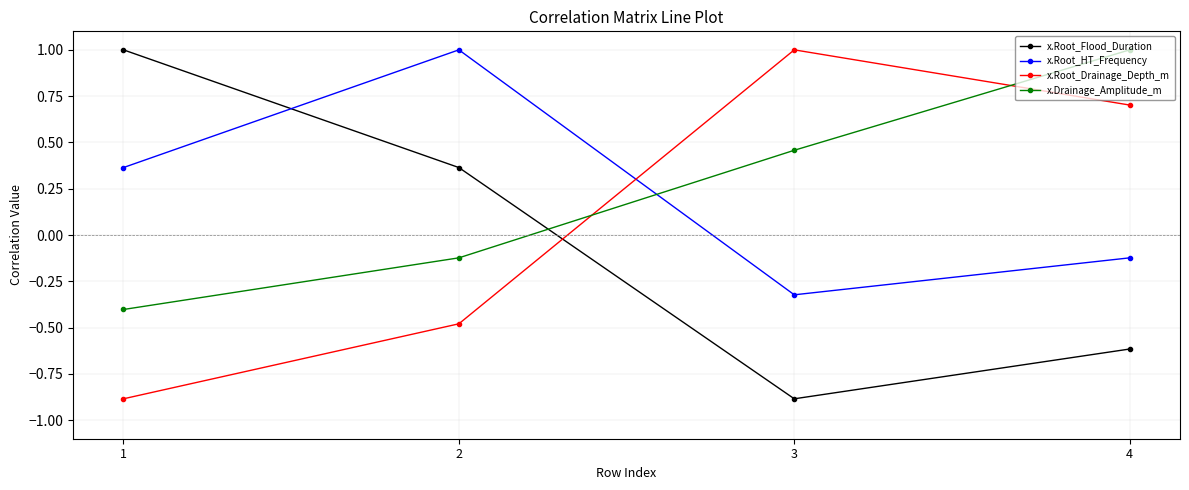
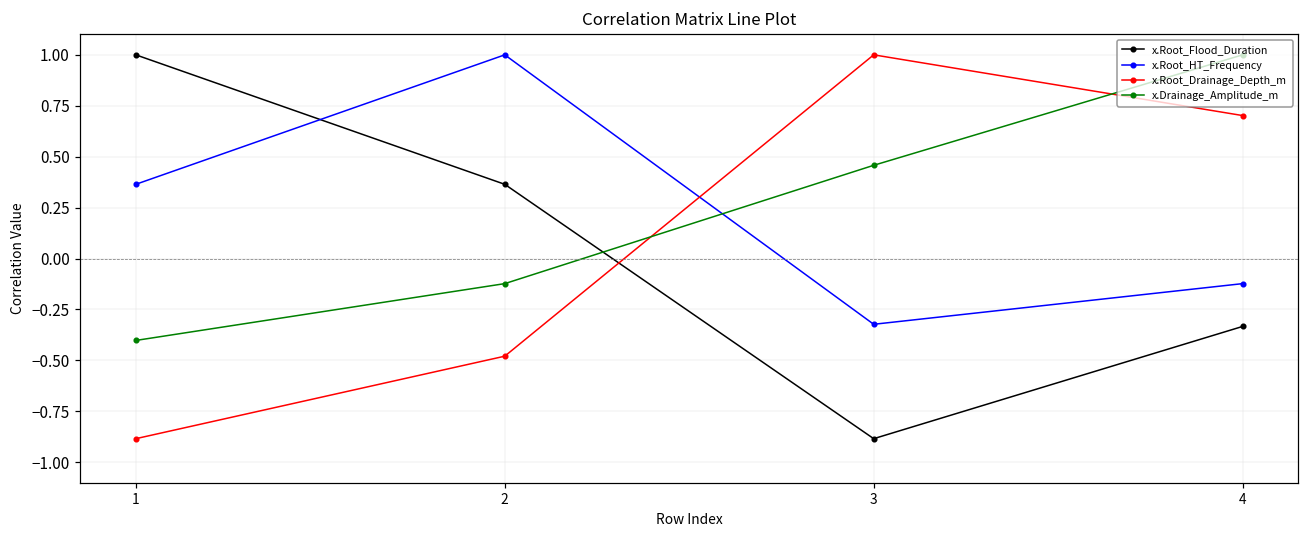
  {
    "x.Root_Flood_Duration": {
      "1": 1.00,
      "2": 0.36,
      "3": -0.88,
-     "4": -0.62
+     "4": -0.33
    },
    "x.Root_HT_Frequency": {
      "1": 0.36,
      "2": 1.00,
      "3": -0.32,
      "4": -0.12
    },
    "x.Root_Drainage_Depth_m": {
      "1": -0.88,
      "2": -0.48,
      "3": 1.00,
      "4": 0.70
    },
    "x.Drainage_Amplitude_m": {
      "1": -0.40,
      "2": -0.12,
      "3": 0.46
    }
  }
